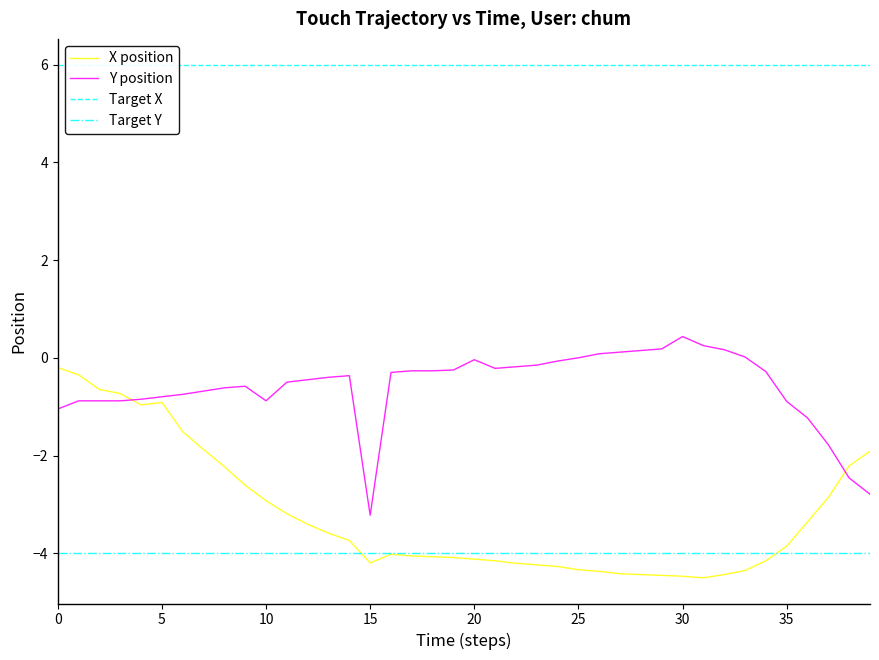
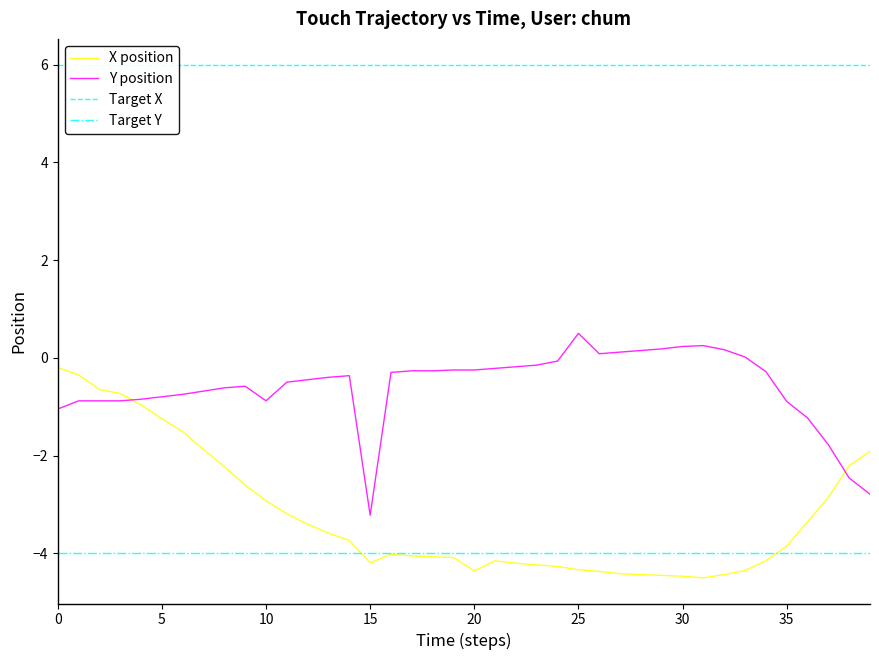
  {
    "X position": {
      "0": -0.2,
-     "5": -0.9,
+     "5": -1.2,
      "10": -2.9,
      "15": -4.2,
-     "20": -4.1,
+     "20": -4.4,
      "25": -4.3,
      "30": -4.5,
      "35": -3.9
    },
    "Y position": {
      "0": -1.0,
      "5": -0.8,
      "10": -0.9,
      "15": -3.2,
-     "20": 0.0,
-     "25": 0.0,
-     "30": 0.4,
+     "20": -0.2,
+     "25": 0.5,
+     "30": 0.2,
      "35": -0.9
    }
  }
